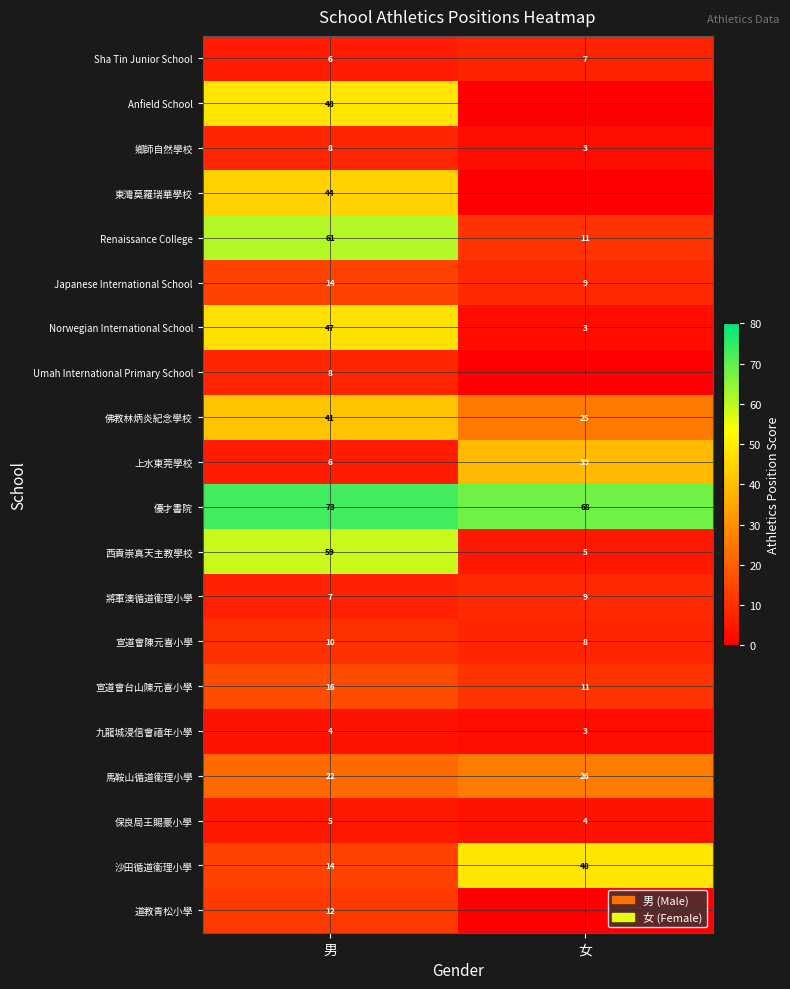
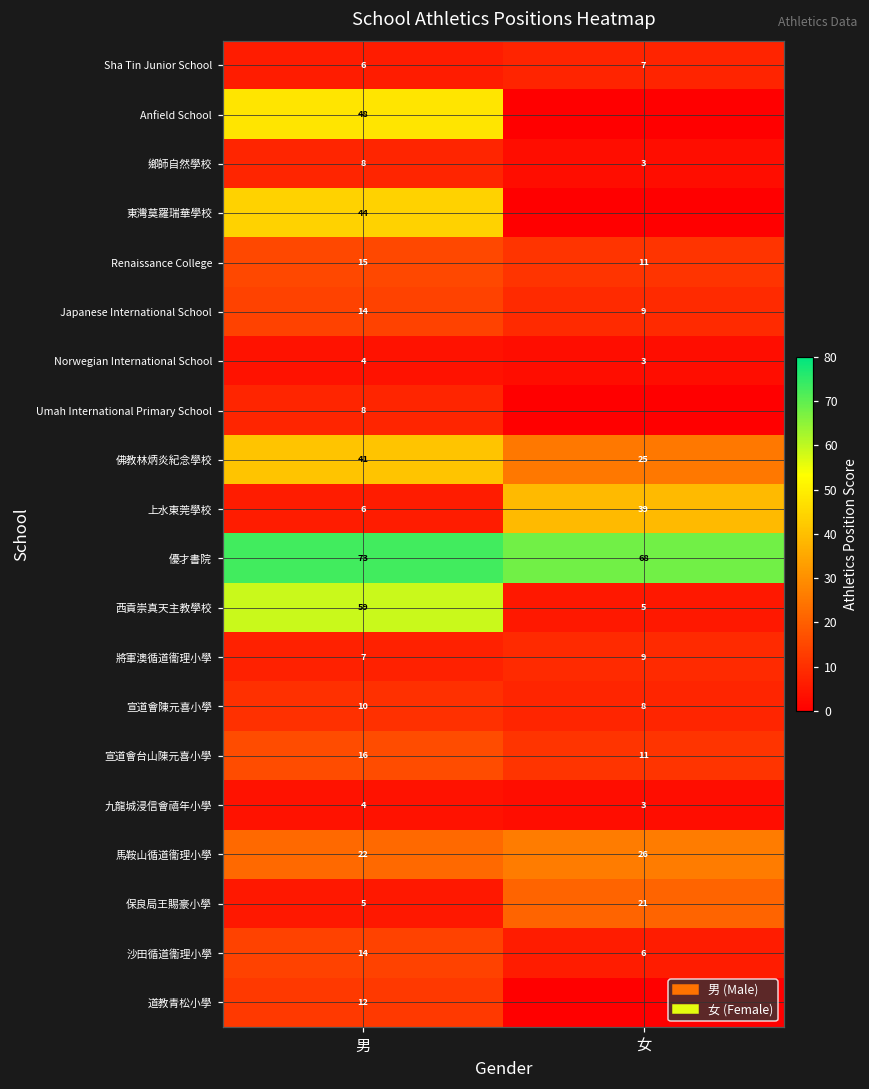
  {
    "Sha Tin Junior School": {
      "男": 6,
      "女": 7
    },
    "Anfield School": {
      "男": 48
    },
    "鄉師自然學校": {
      "男": 8,
      "女": 3
    },
    "東灣莫羅瑞華學校": {
      "男": 44
    },
    "Renaissance College": {
-     "男": 61,
+     "男": 15,
      "女": 11
    },
    "Japanese International School": {
      "男": 14,
      "女": 9
    },
    "Norwegian International School": {
-     "男": 47,
+     "男": 4,
      "女": 3
    },
    "Umah International Primary School": {
      "男": 8
    },
    "佛教林炳炎紀念學校": {
      "男": 41,
      "女": 25
    },
    "上水東莞學校": {
      "男": 6,
      "女": 39
    },
    "優才書院": {
      "男": 73,
      "女": 68
    },
    "西貢崇真天主教學校": {
      "男": 59,
      "女": 5
    },
    "將軍澳循道衞理小學": {
      "男": 7,
      "女": 9
    },
    "宣道會陳元喜小學": {
      "男": 10,
      "女": 8
    },
    "宣道會台山陳元喜小學": {
      "男": 16,
      "女": 11
    },
    "九龍城浸信會禧年小學": {
      "男": 4,
      "女": 3
    },
    "馬鞍山循道衞理小學": {
      "男": 22,
      "女": 26
    },
    "保良局王賜豪小學": {
      "男": 5,
-     "女": 4
+     "女": 21
    },
    "沙田循道衞理小學": {
      "男": 14,
-     "女": 48
+     "女": 6
    },
    "道教青松小學": {
      "男": 12
    }
  }
